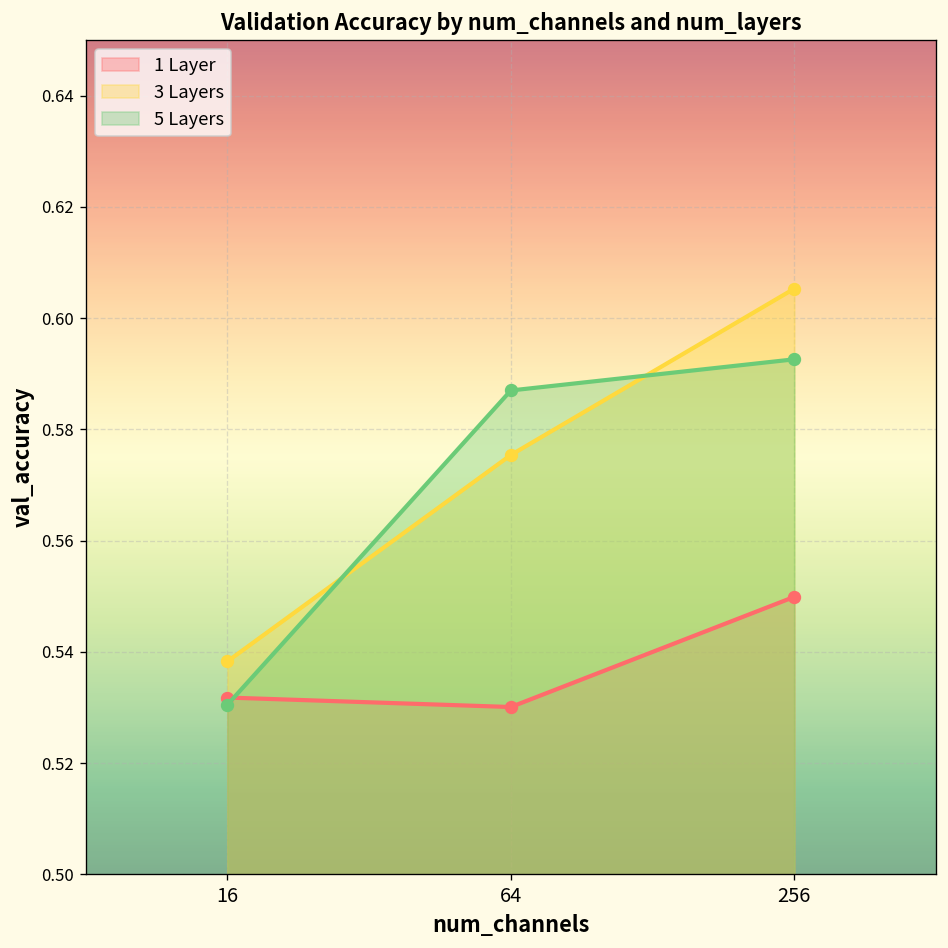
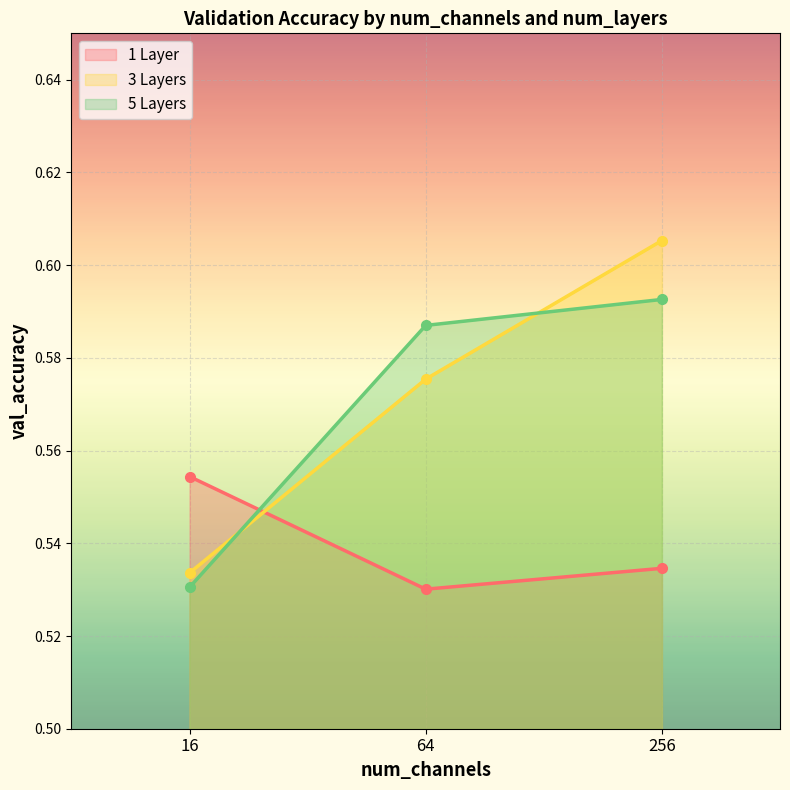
  {
    "1 Layer": {
-     "16": 0.532,
+     "16": 0.554,
      "64": 0.530,
-     "256": 0.550
+     "256": 0.535
    },
    "3 Layers": {
-     "16": 0.538,
+     "16": 0.534,
      "64": 0.575,
      "256": 0.605
    },
    "5 Layers": {
      "16": 0.531,
      "64": 0.587,
      "256": 0.593
    }
  }
